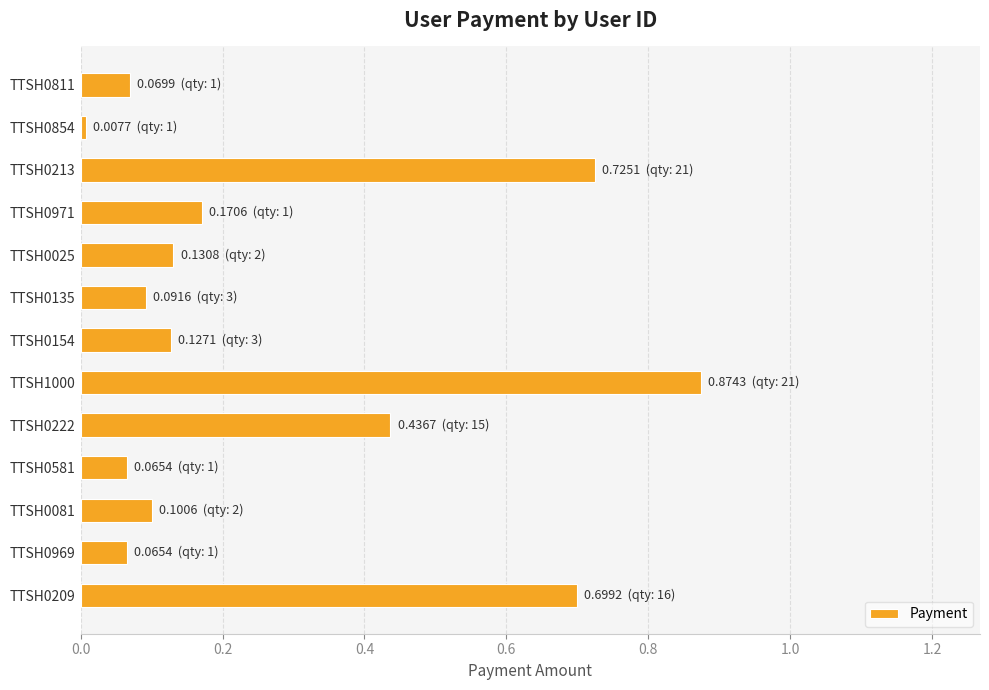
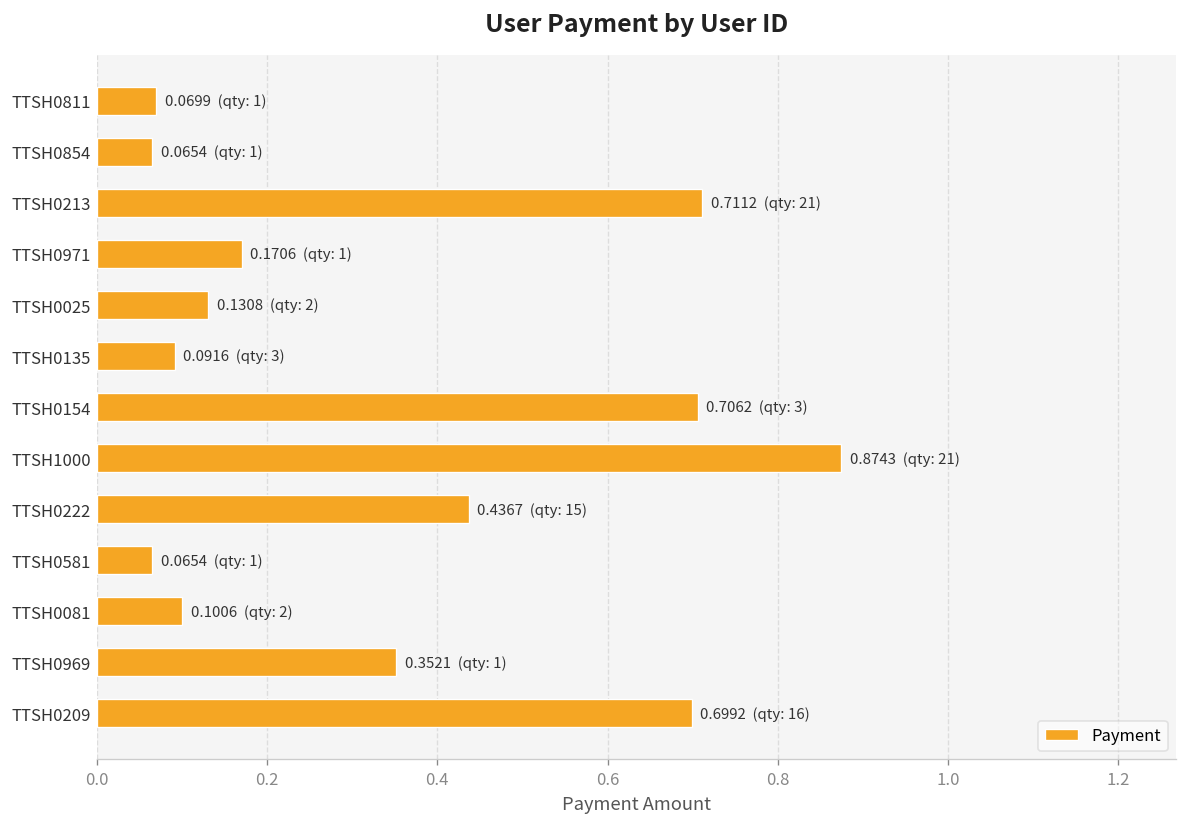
  {
    "TTSH0811": 0.0699,
-   "TTSH0854": 0.0077,
-   "TTSH0213": 0.7251,
+   "TTSH0854": 0.0654,
+   "TTSH0213": 0.7112,
    "TTSH0971": 0.1706,
    "TTSH0025": 0.1308,
    "TTSH0135": 0.0916,
-   "TTSH0154": 0.1271,
+   "TTSH0154": 0.7062,
    "TTSH1000": 0.8743,
    "TTSH0222": 0.4367,
    "TTSH0581": 0.0654,
    "TTSH0081": 0.1006,
-   "TTSH0969": 0.0654,
+   "TTSH0969": 0.3521,
    "TTSH0209": 0.6992
  }
